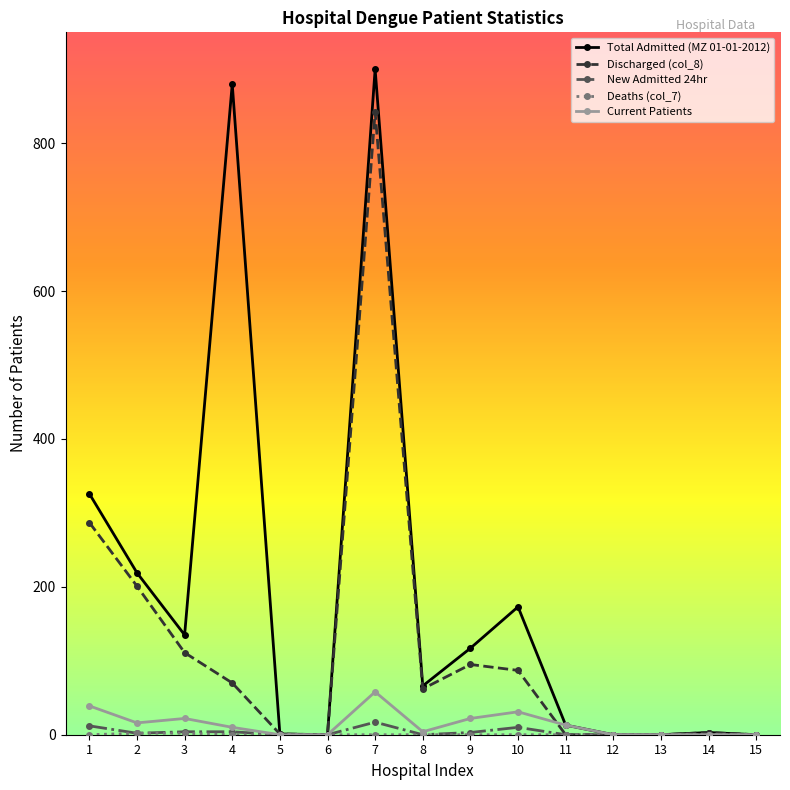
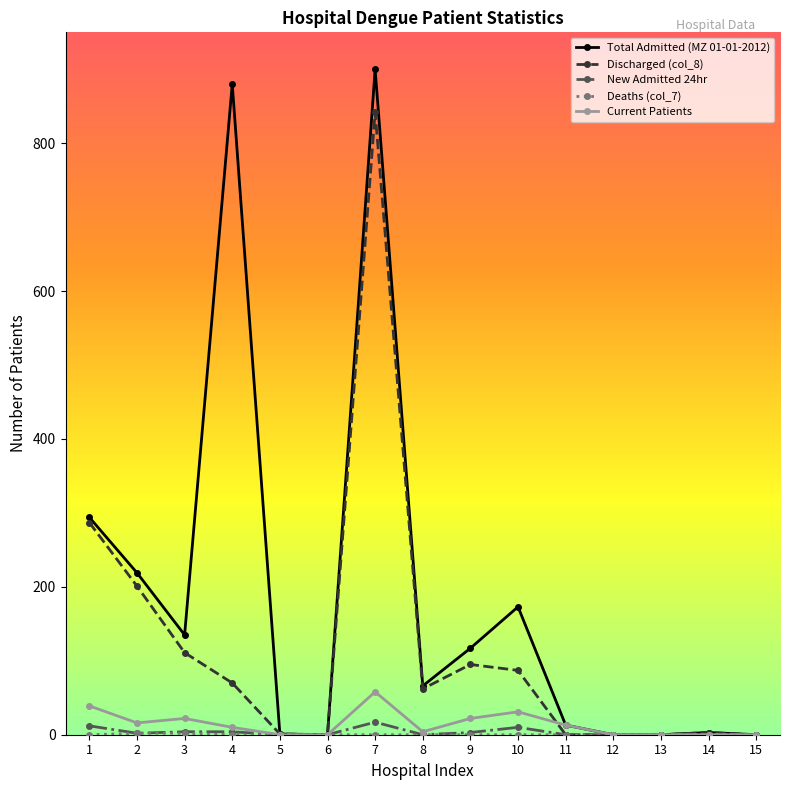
  {
    "Total Admitted (MZ 01-01-2012)": {
-     "1": 330,
+     "1": 290,
      "2": 220,
      "3": 140,
      "4": 880,
      "7": 900,
      "8": 70,
      "9": 120,
      "10": 170
    }
  }
